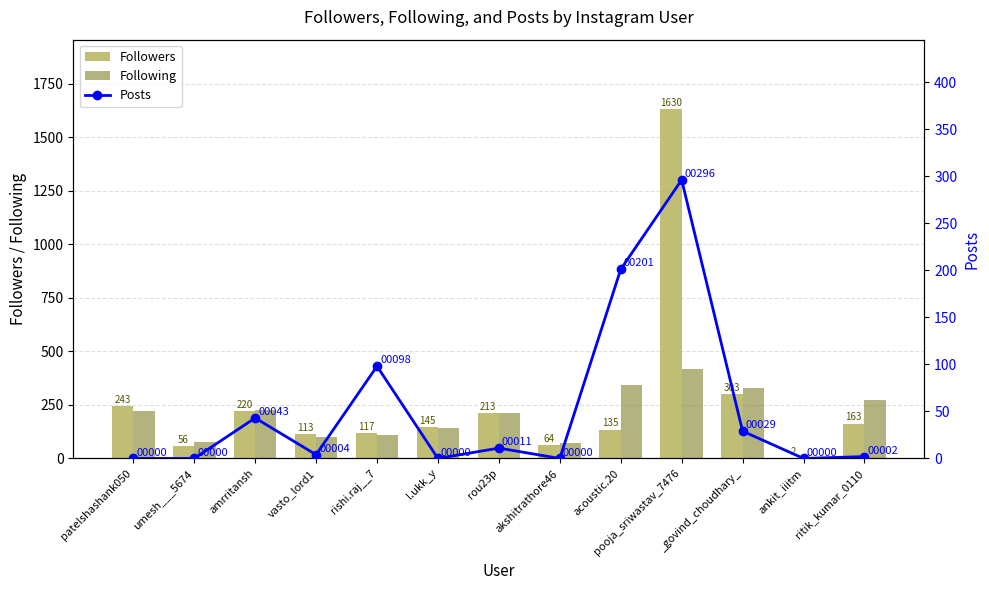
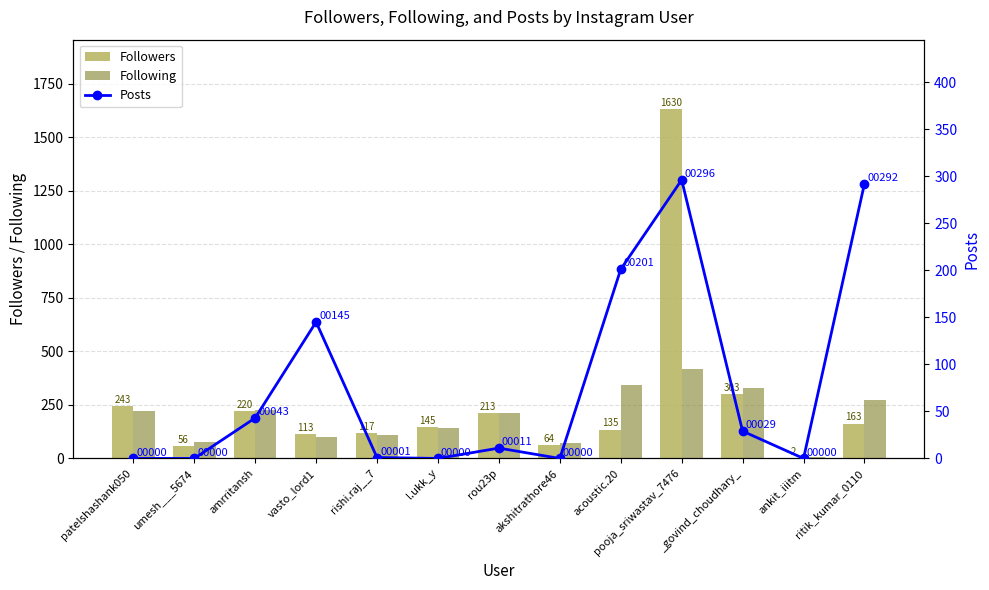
  {
    "Posts": {
      "patelshashank050": "00000",
      "umesh___5674": "00000",
      "amrritansh": "00043",
-     "vasto_lord1": "00004",
-     "rishi.raj__7": "00098",
+     "vasto_lord1": "00145",
+     "rishi.raj__7": "00001",
      "l.ukk_y": "00000",
      "rou23p": "00011",
      "akshitrathore46": "00000",
      "acoustic.20": "00201",
      "pooja_sriwastav_7476": "00296",
      "_govind_choudhary_": "00029",
      "ankit_iiitm": "00000",
-     "ritik_kumar_0110": "00002"
+     "ritik_kumar_0110": "00292"
    }
  }
